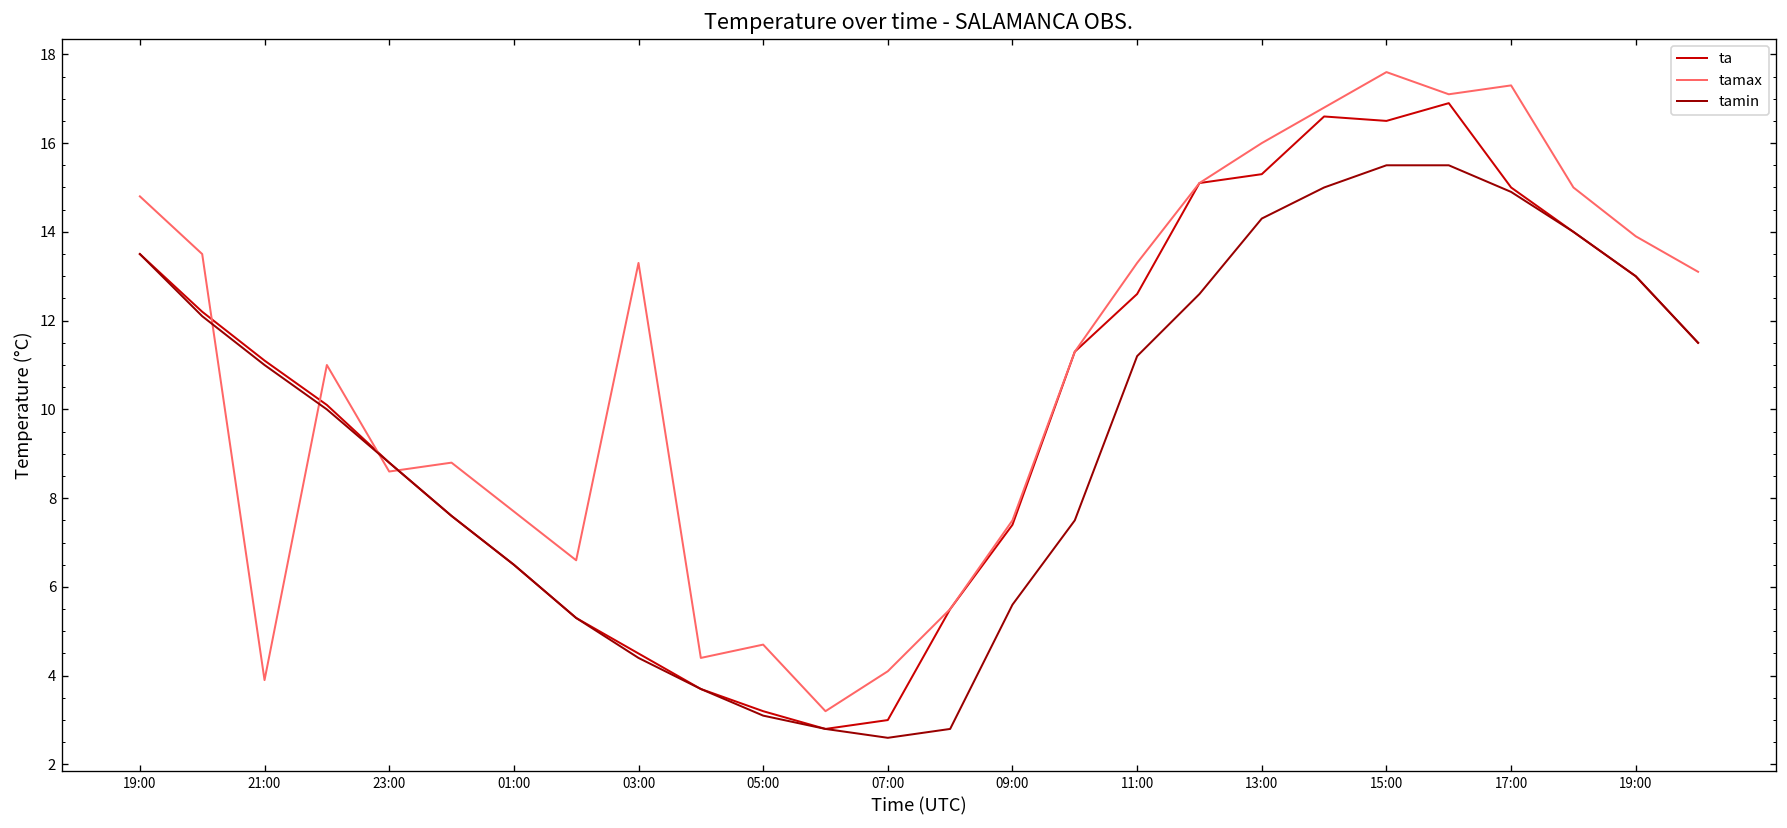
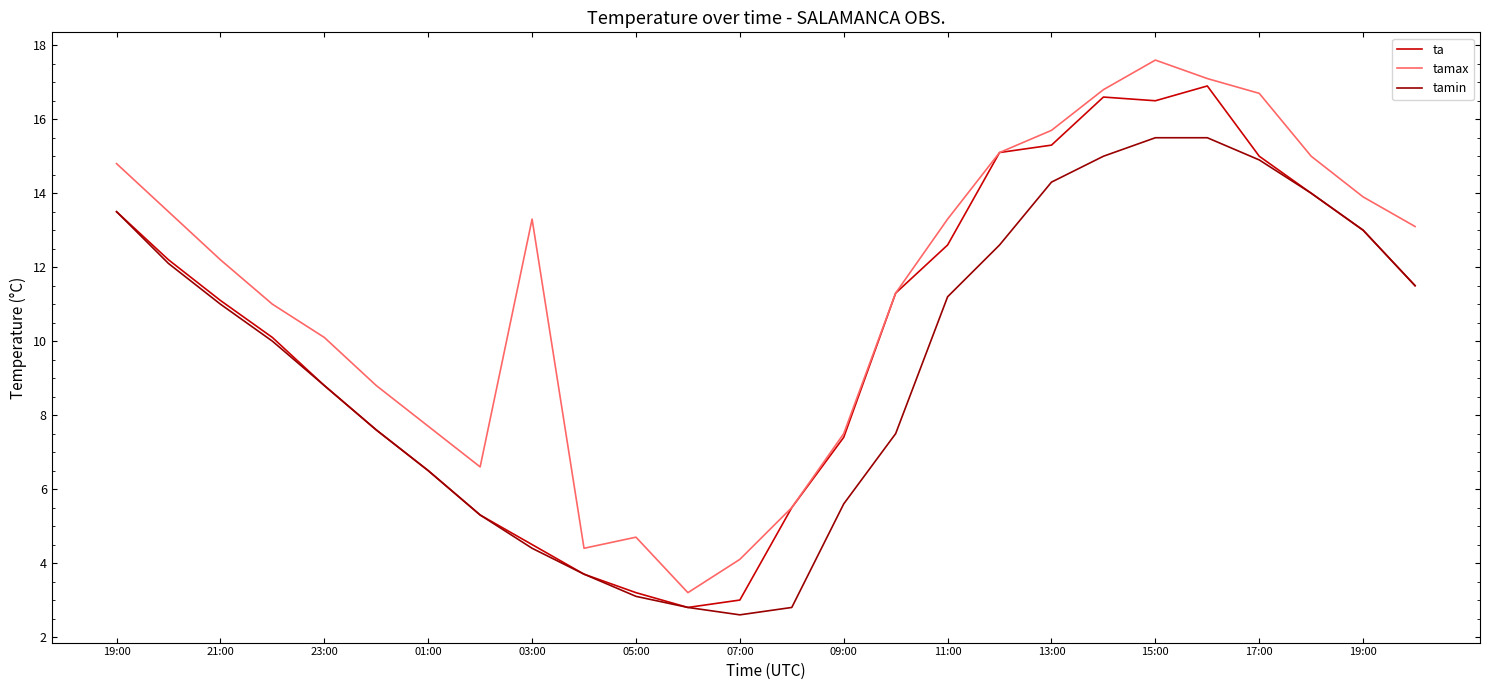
  {
    "tamax": {
-     "21:00": 3.9,
-     "23:00": 8.6,
+     "21:00": 12.2,
+     "23:00": 10.1,
      "01:00": 7.7,
      "03:00": 13.3,
      "05:00": 4.7,
      "07:00": 4.1,
      "09:00": 7.5,
      "11:00": 13.3,
-     "13:00": 16.0,
+     "13:00": 15.7,
      "15:00": 17.6,
-     "17:00": 17.3
+     "17:00": 16.7
    }
  }
